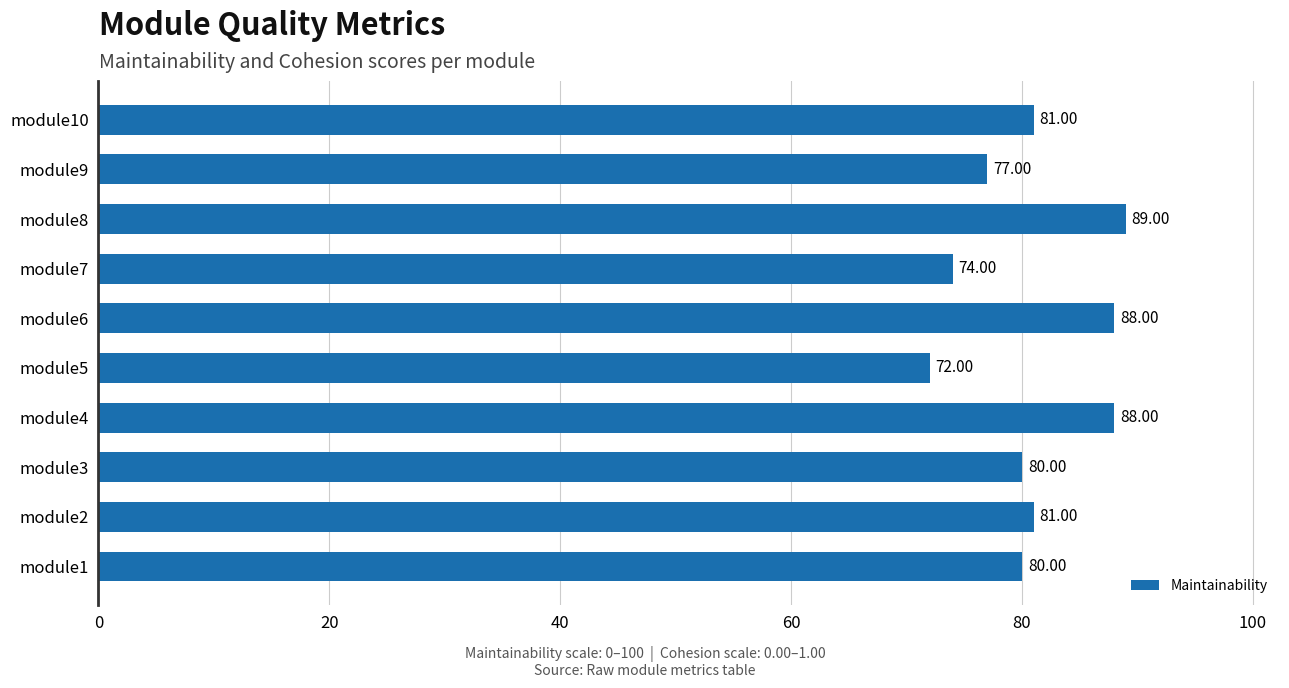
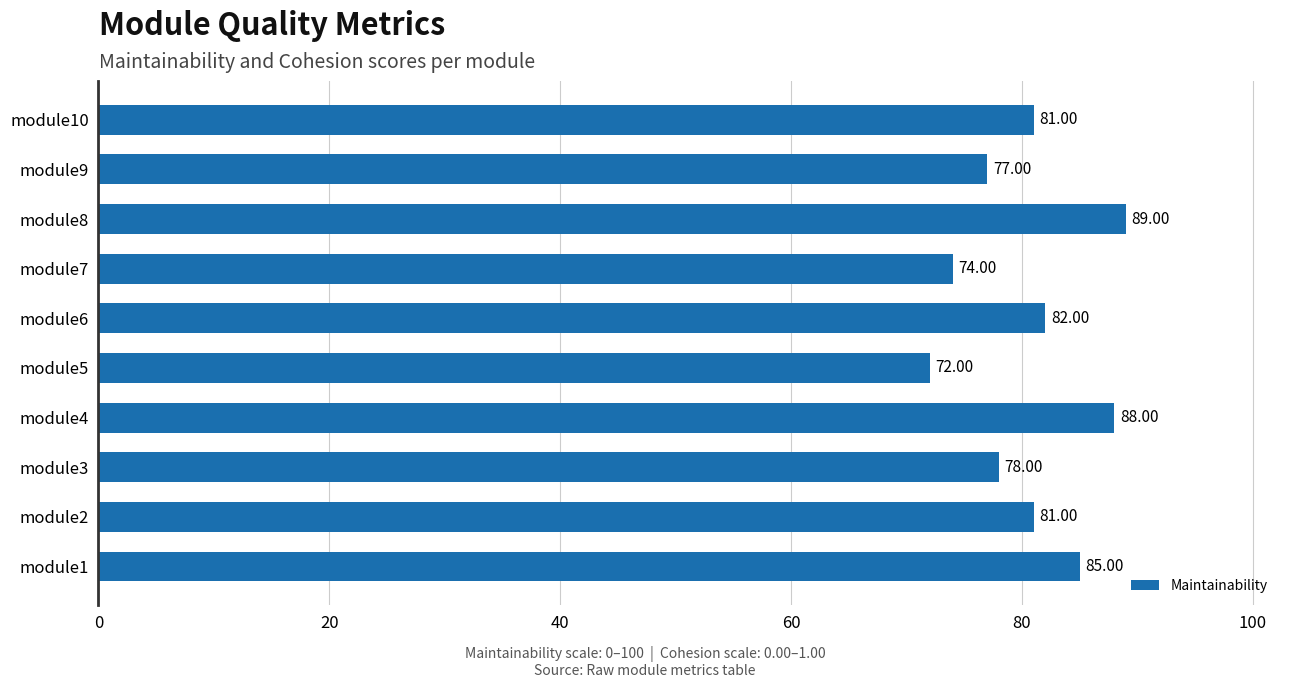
  {
    "module10": 81.00,
    "module9": 77.00,
    "module8": 89.00,
    "module7": 74.00,
-   "module6": 88.00,
+   "module6": 82.00,
    "module5": 72.00,
    "module4": 88.00,
-   "module3": 80.00,
+   "module3": 78.00,
    "module2": 81.00,
-   "module1": 80.00
+   "module1": 85.00
  }
